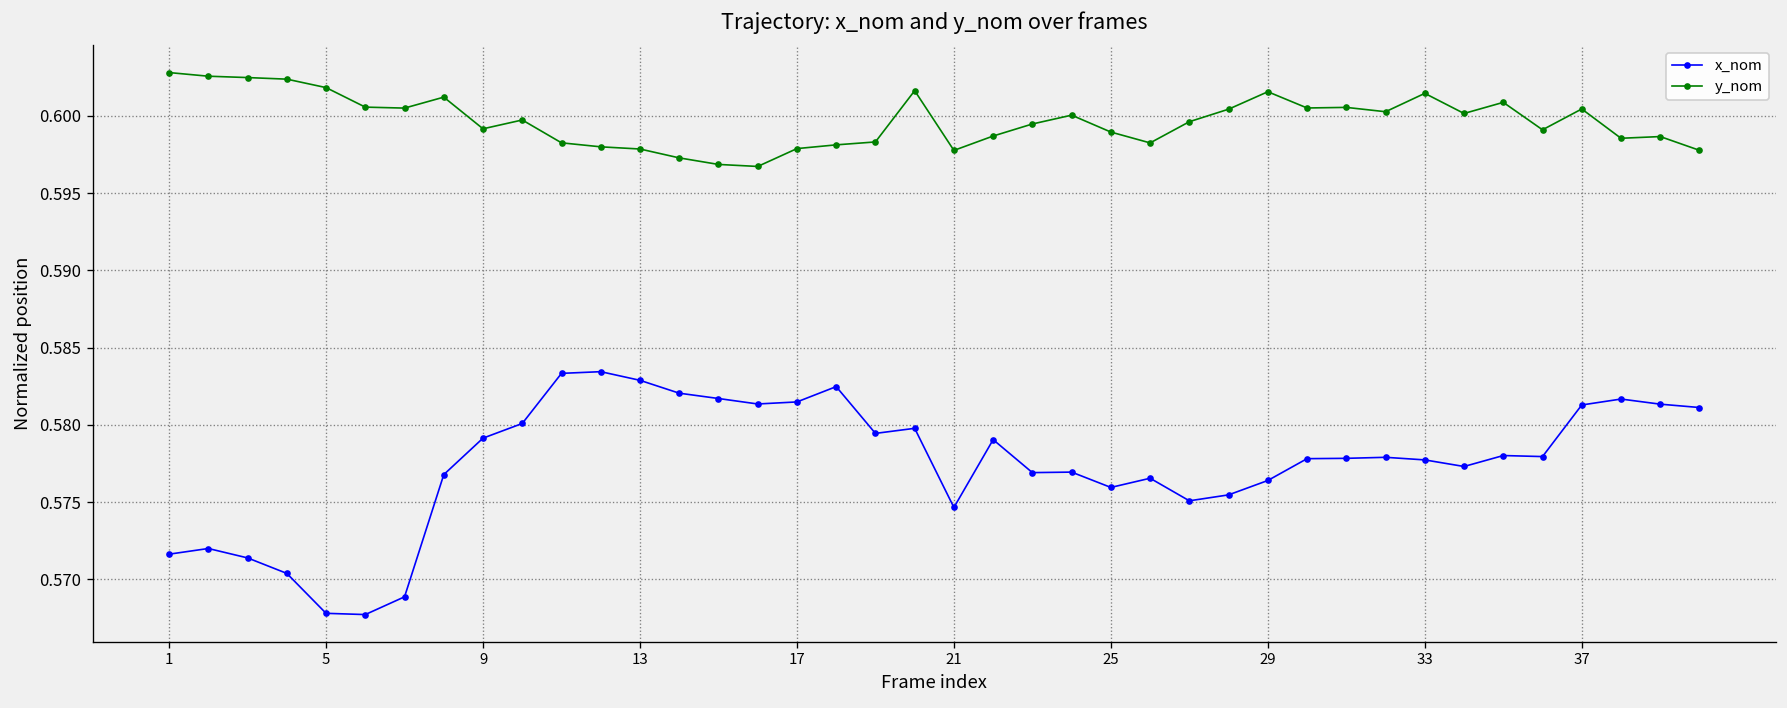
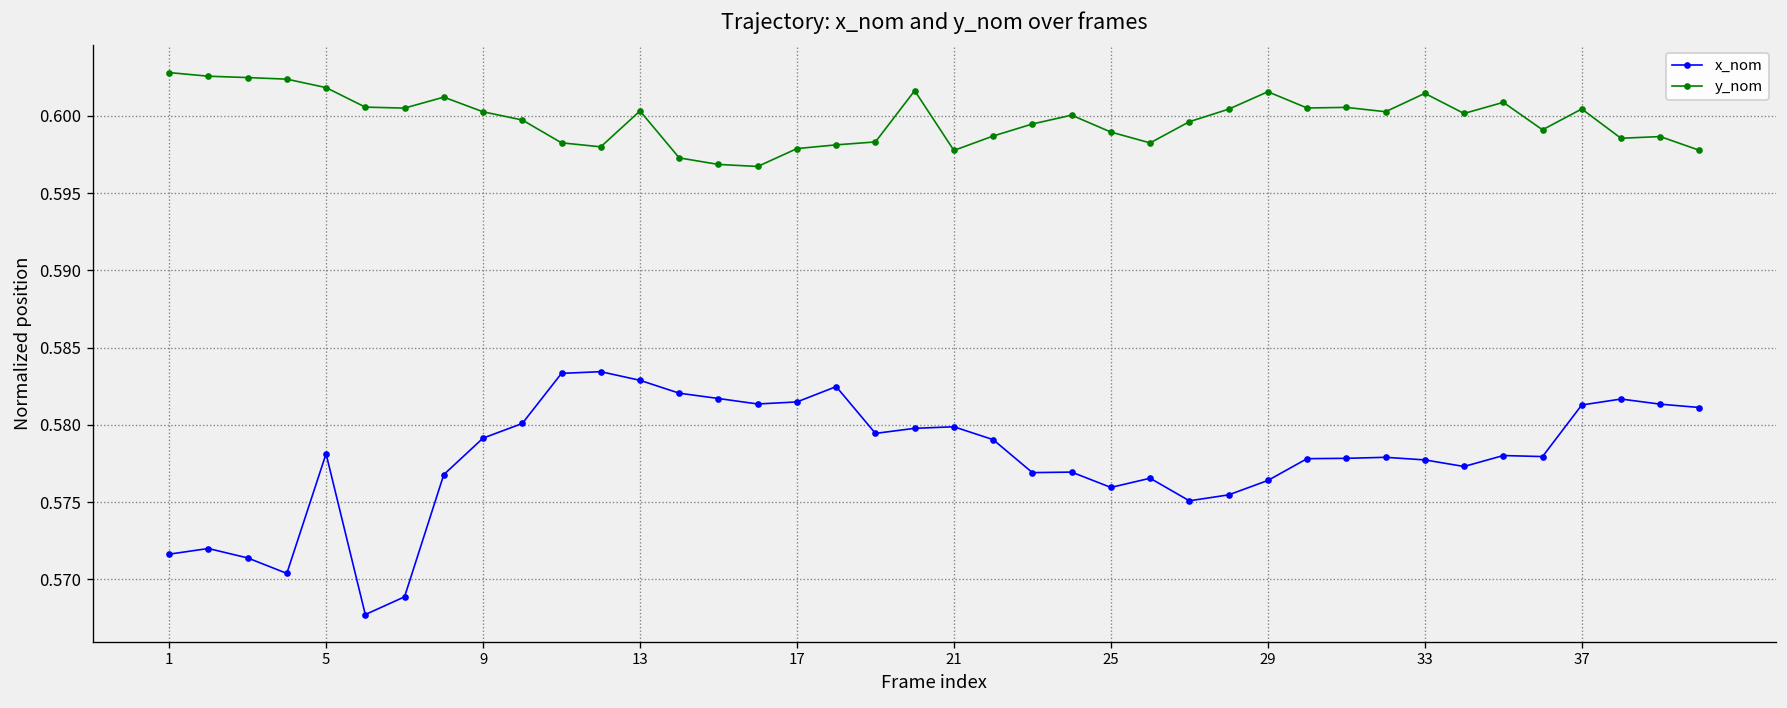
  {
    "x_nom": {
      "1": 0.5716,
-     "5": 0.5678,
+     "5": 0.5781,
      "9": 0.5791,
      "13": 0.5829,
      "17": 0.5815,
-     "21": 0.5747,
+     "21": 0.5799,
      "25": 0.5759,
      "29": 0.5764,
      "33": 0.5777,
      "37": 0.5813
    },
    "y_nom": {
      "1": 0.6028,
      "5": 0.6018,
-     "9": 0.5992,
-     "13": 0.5979,
+     "9": 0.6003,
+     "13": 0.6003,
      "17": 0.5979,
      "21": 0.5978,
      "25": 0.5990,
      "29": 0.6016,
      "33": 0.6015,
      "37": 0.6005
    }
  }
